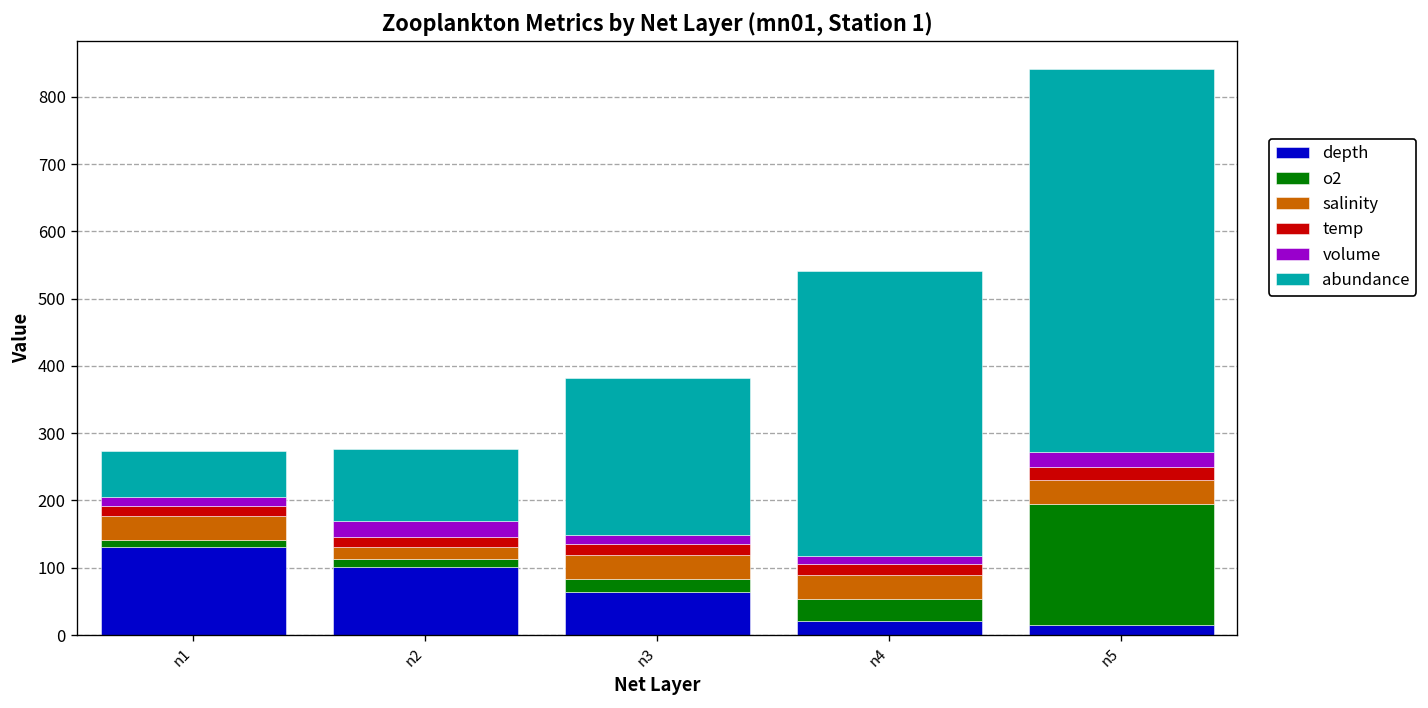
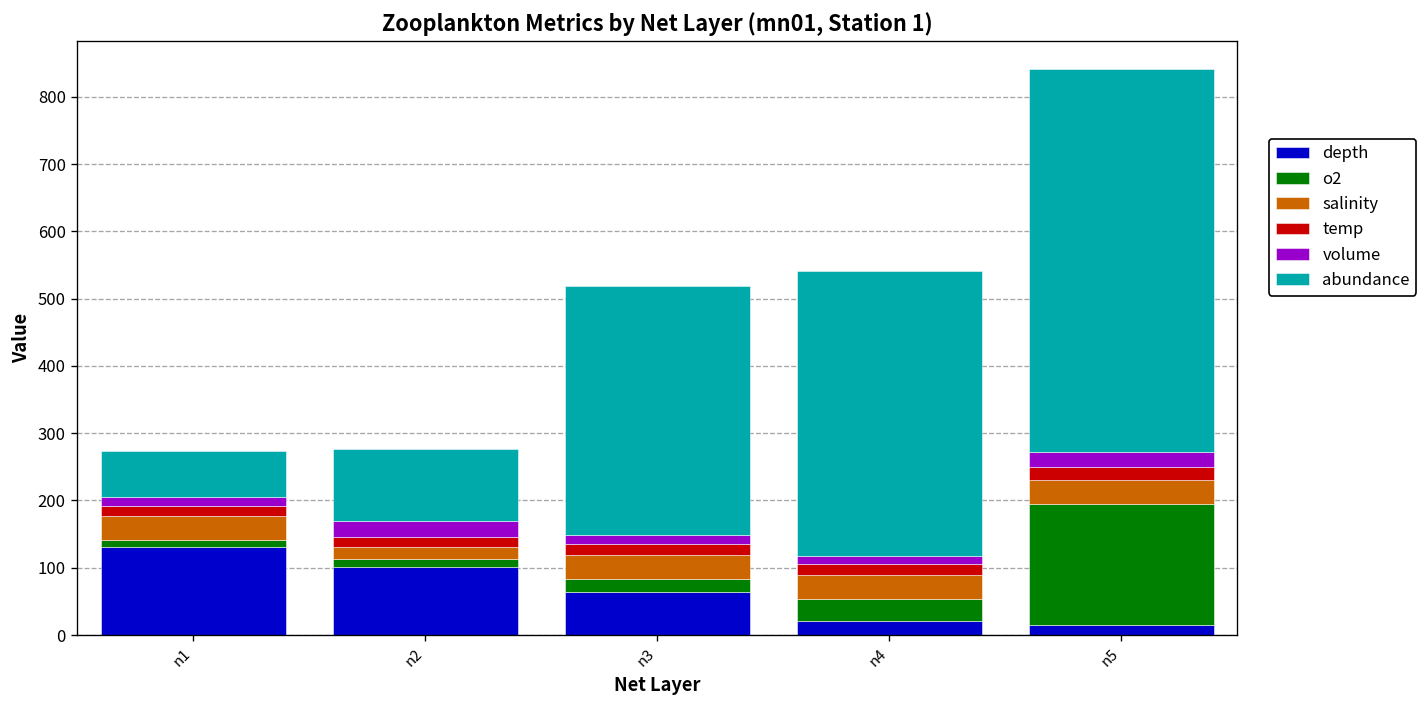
  {
    "depth": {
      "n1": 130,
      "n2": 100,
      "n3": 60,
      "n4": 20,
      "n5": 10
    },
    "o2": {
      "n1": 10,
      "n2": 10,
      "n3": 20,
      "n4": 30,
      "n5": 180
    },
    "salinity": {
      "n1": 40,
      "n2": 20,
      "n3": 40,
      "n4": 40,
      "n5": 40
    },
    "temp": {
      "n1": 10,
      "n2": 20,
      "n3": 20,
      "n4": 20,
      "n5": 20
    },
    "volume": {
      "n1": 10,
      "n2": 20,
      "n3": 10,
      "n4": 10,
      "n5": 20
    },
    "abundance": {
      "n1": 70,
      "n2": 110,
-     "n3": 230,
+     "n3": 370,
      "n4": 420,
      "n5": 570
    }
  }
